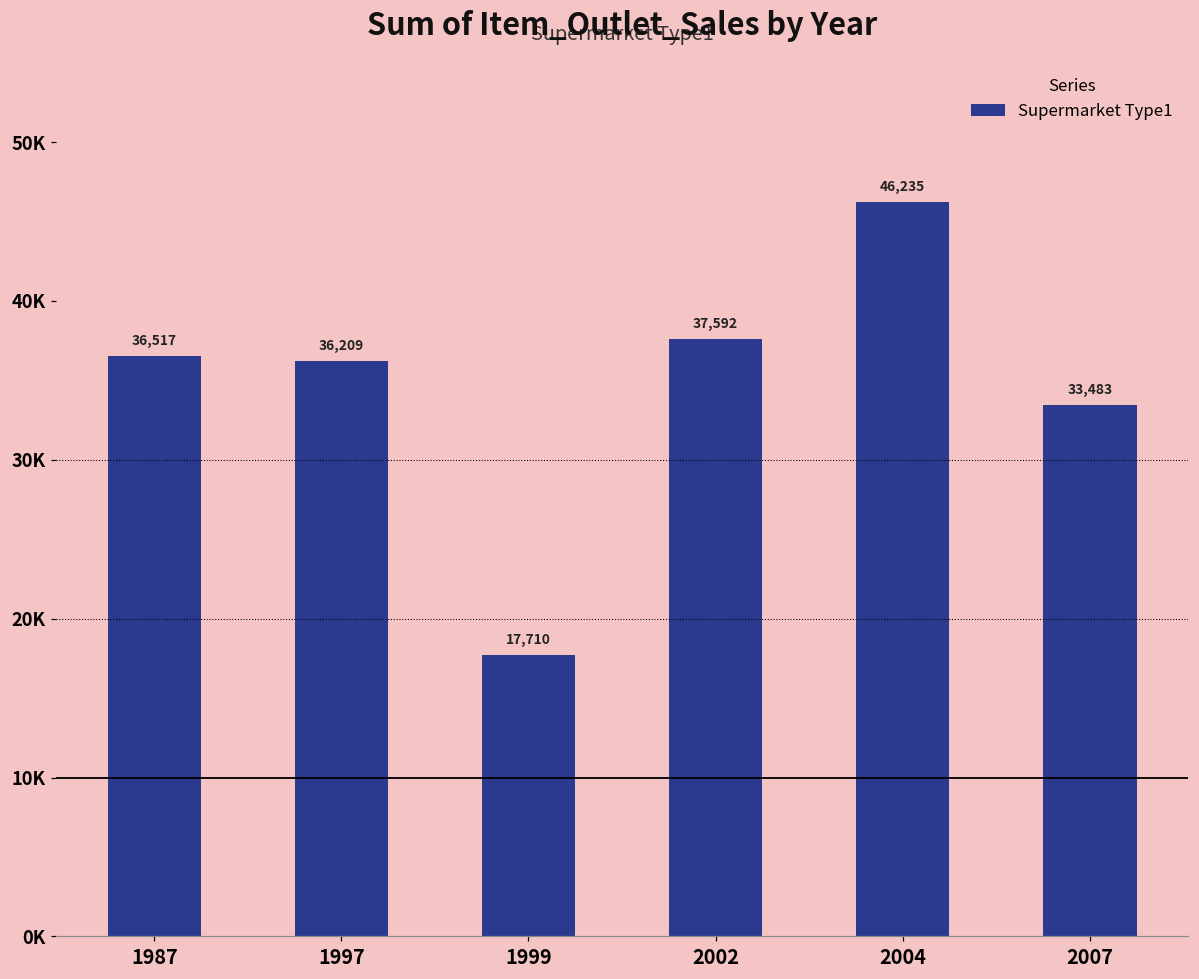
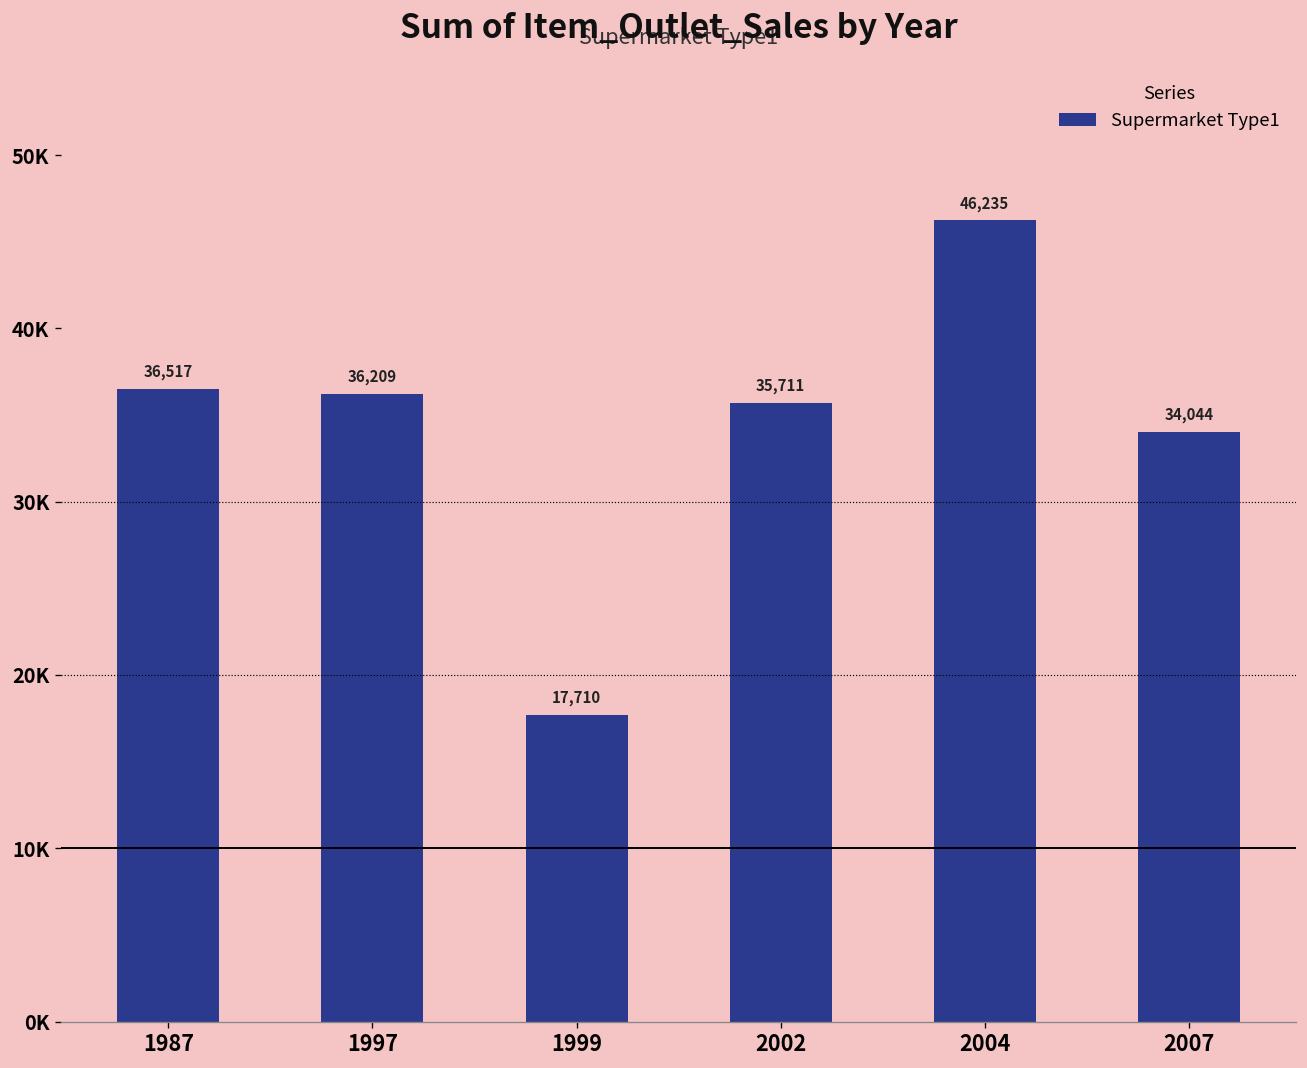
  {
    "1987": "36,517",
    "1997": "36,209",
    "1999": "17,710",
-   "2002": "37,592",
+   "2002": "35,711",
    "2004": "46,235",
-   "2007": "33,483"
+   "2007": "34,044"
  }
